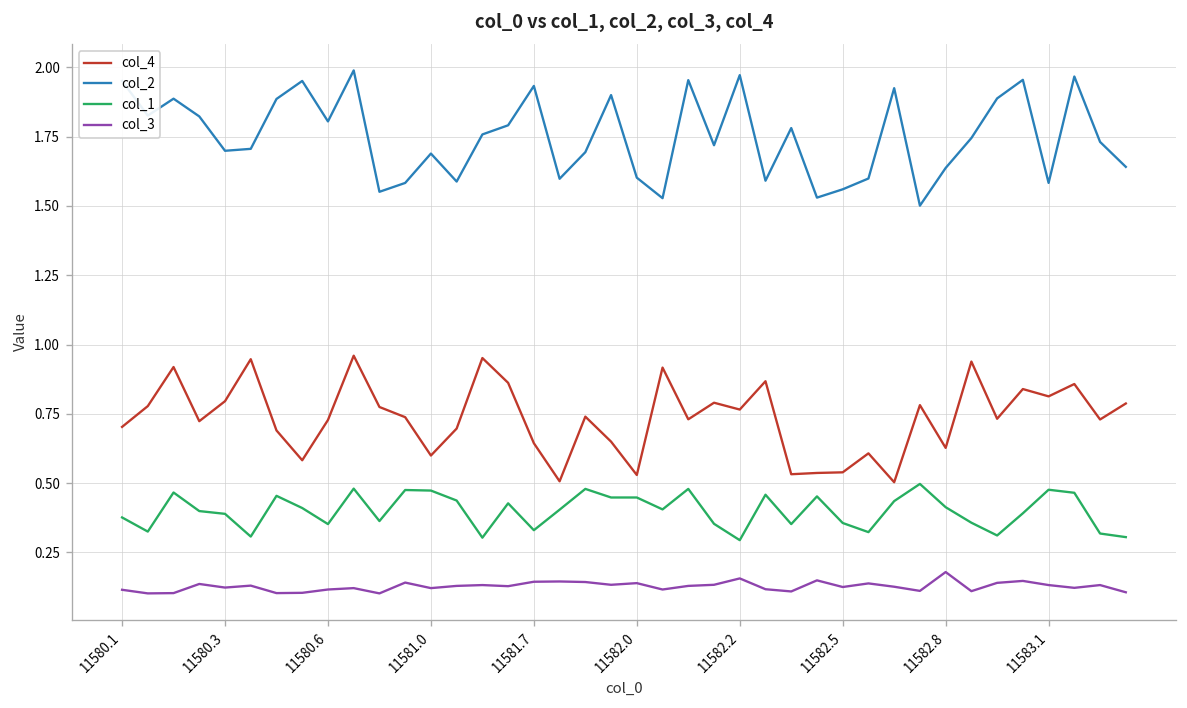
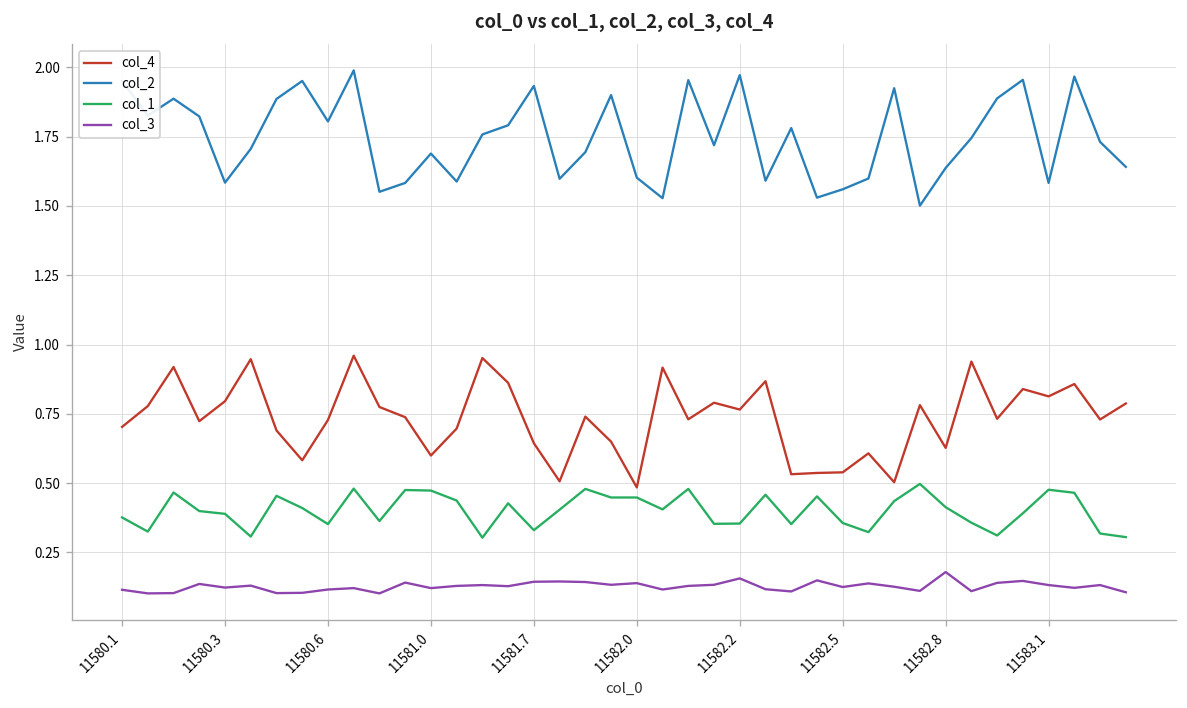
  {
    "col_4": {
      "11580.1": 0.70,
      "11580.3": 0.80,
      "11580.6": 0.73,
      "11581.0": 0.60,
      "11581.7": 0.64,
-     "11582.0": 0.53,
+     "11582.0": 0.48,
      "11582.2": 0.77,
      "11582.5": 0.54,
      "11582.8": 0.63,
      "11583.1": 0.81
    },
    "col_2": {
-     "11580.3": 1.70,
+     "11580.3": 1.58,
      "11580.6": 1.81,
      "11581.0": 1.69,
      "11581.7": 1.93,
      "11582.0": 1.60,
      "11582.2": 1.97,
      "11582.5": 1.56,
      "11582.8": 1.64,
      "11583.1": 1.58
    },
    "col_1": {
      "11580.1": 0.38,
      "11580.3": 0.39,
      "11580.6": 0.35,
      "11581.0": 0.47,
      "11581.7": 0.33,
      "11582.0": 0.45,
-     "11582.2": 0.29,
+     "11582.2": 0.35,
      "11582.5": 0.36,
      "11582.8": 0.41,
      "11583.1": 0.48
    },
    "col_3": {
      "11580.1": 0.12,
      "11580.3": 0.12,
      "11580.6": 0.12,
      "11581.0": 0.12,
      "11581.7": 0.14,
      "11582.0": 0.14,
      "11582.2": 0.16,
      "11582.5": 0.13,
      "11582.8": 0.18,
      "11583.1": 0.13
    }
  }
